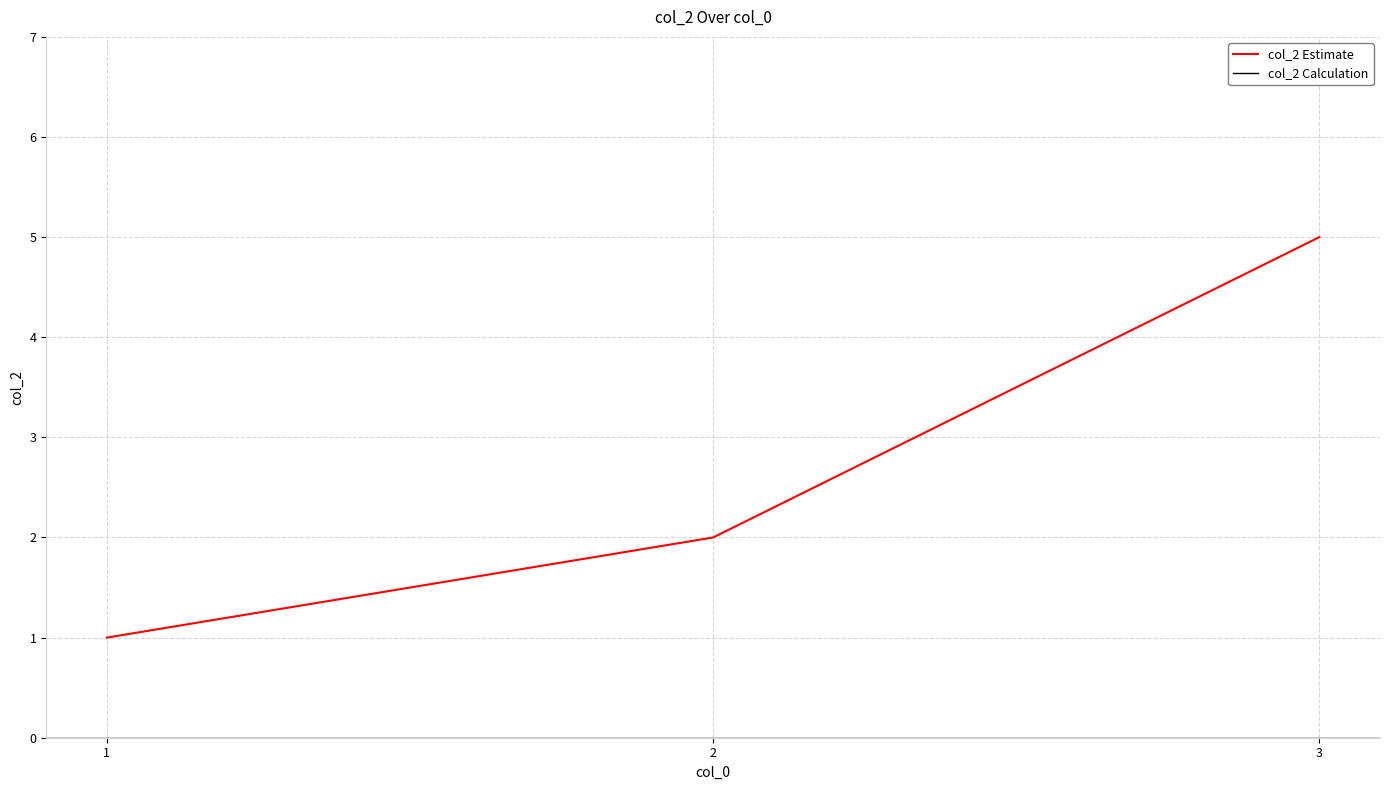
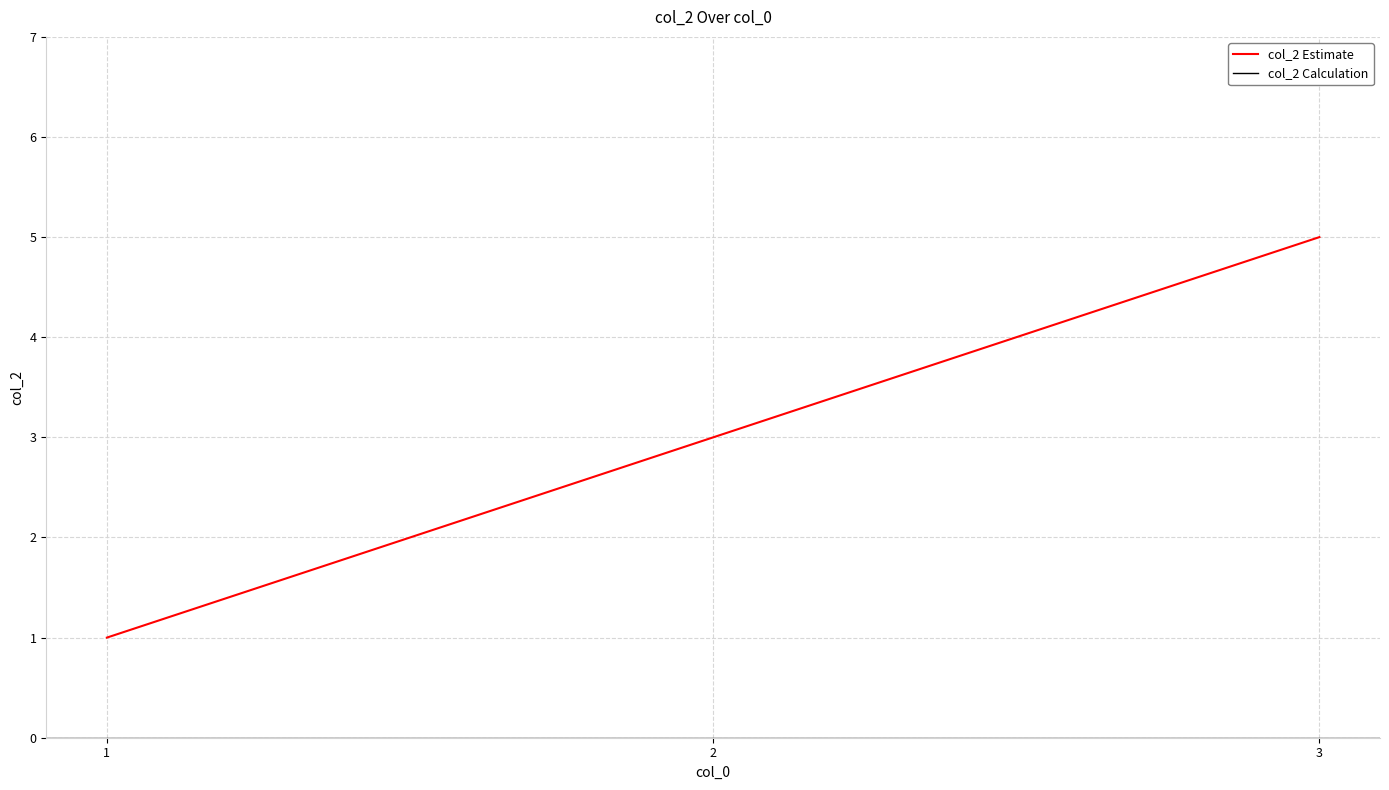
  {
    "1": 1,
-   "2": 2,
+   "2": 3,
    "3": 5
  }
